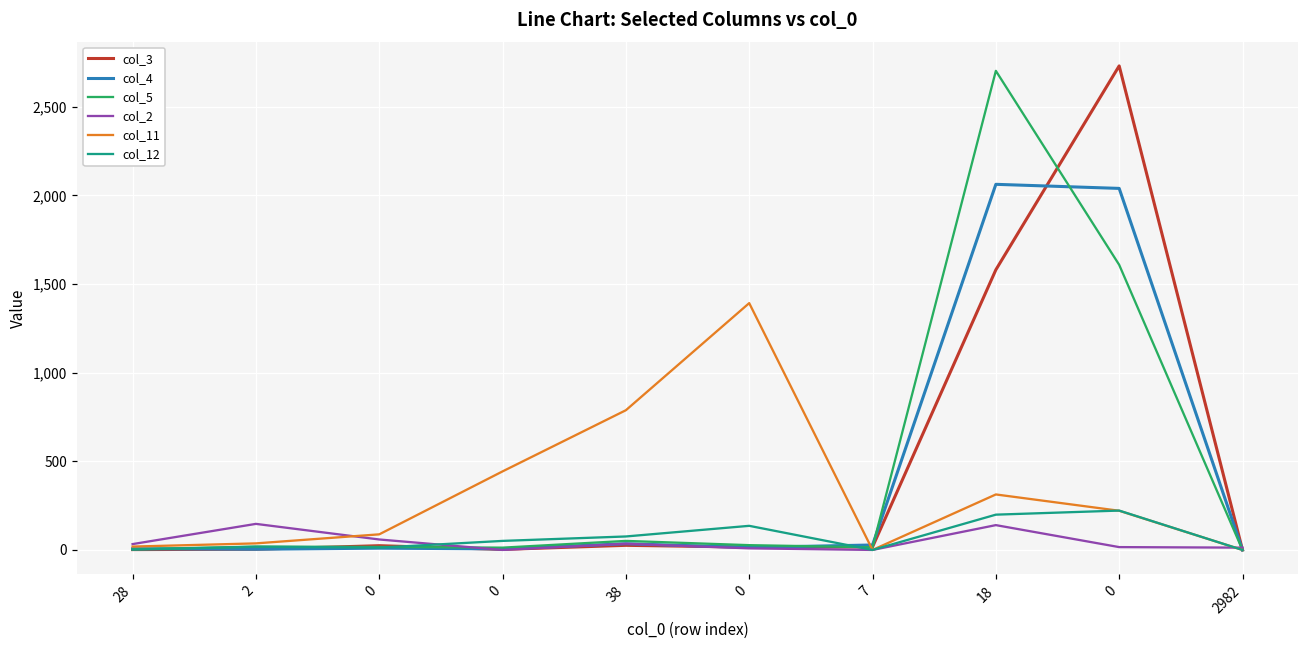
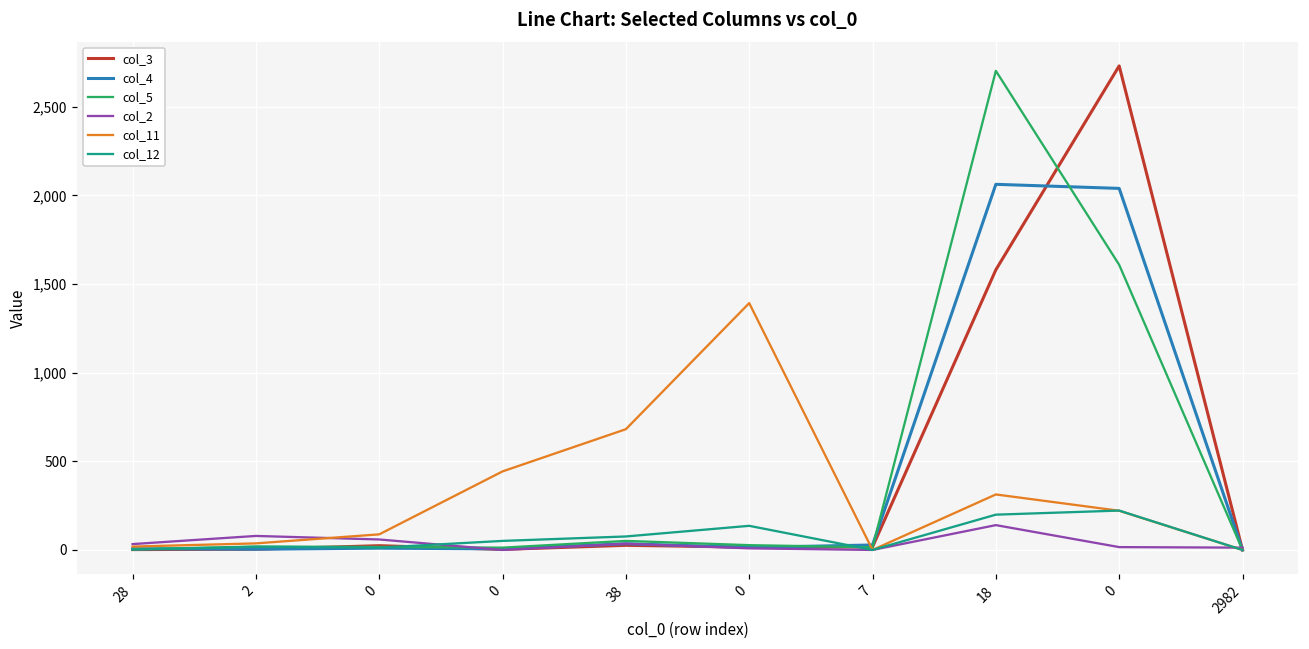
  {
    "col_3": {
      "18": "1,580"
    },
    "col_4": {
      "18": "2,060"
    },
    "col_2": {
-     "2": "150",
+     "2": "80",
      "18": "140"
    },
    "col_11": {
      "2": "40",
-     "38": "790",
+     "38": "680",
      "18": "310"
    }
  }
